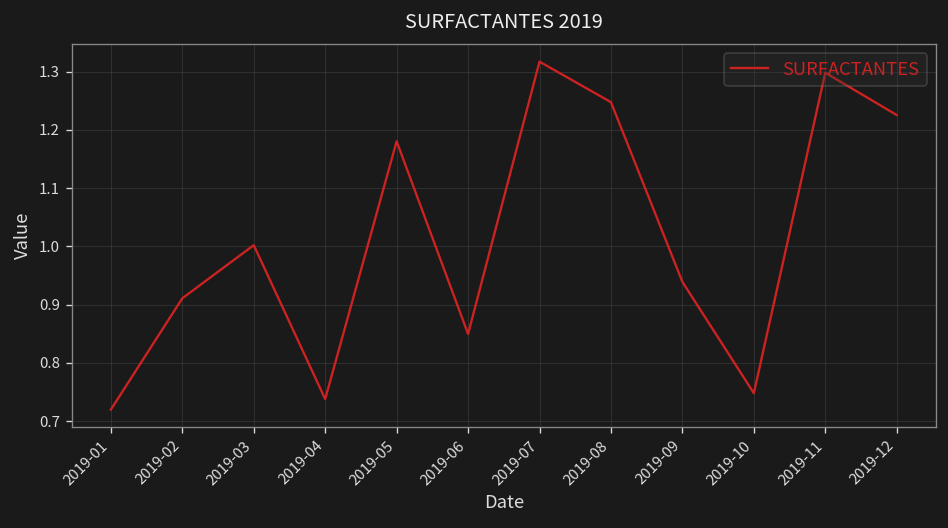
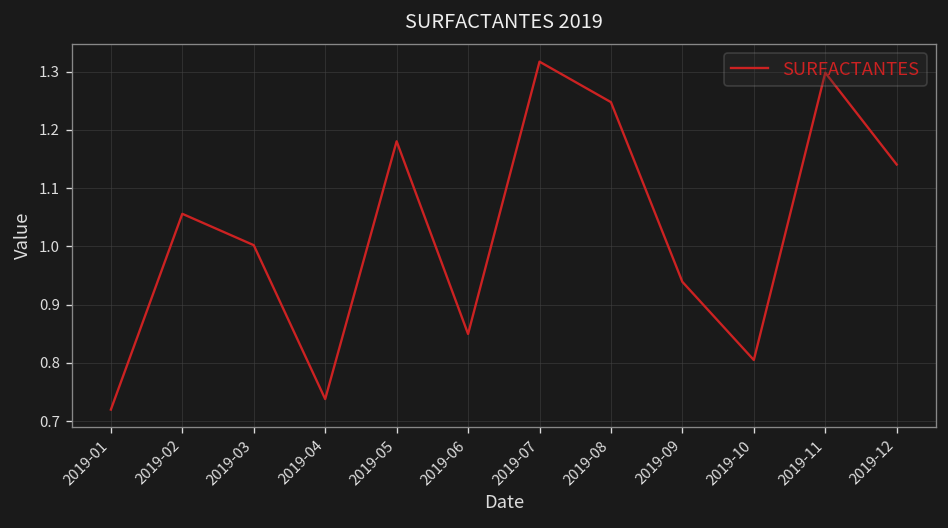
  {
    "2019-01": 0.72,
-   "2019-02": 0.91,
+   "2019-02": 1.06,
    "2019-03": 1.00,
    "2019-04": 0.74,
    "2019-05": 1.18,
    "2019-06": 0.85,
    "2019-07": 1.32,
    "2019-08": 1.25,
    "2019-09": 0.94,
-   "2019-10": 0.75,
-   "2019-12": 1.23
+   "2019-10": 0.81,
+   "2019-12": 1.14
  }
